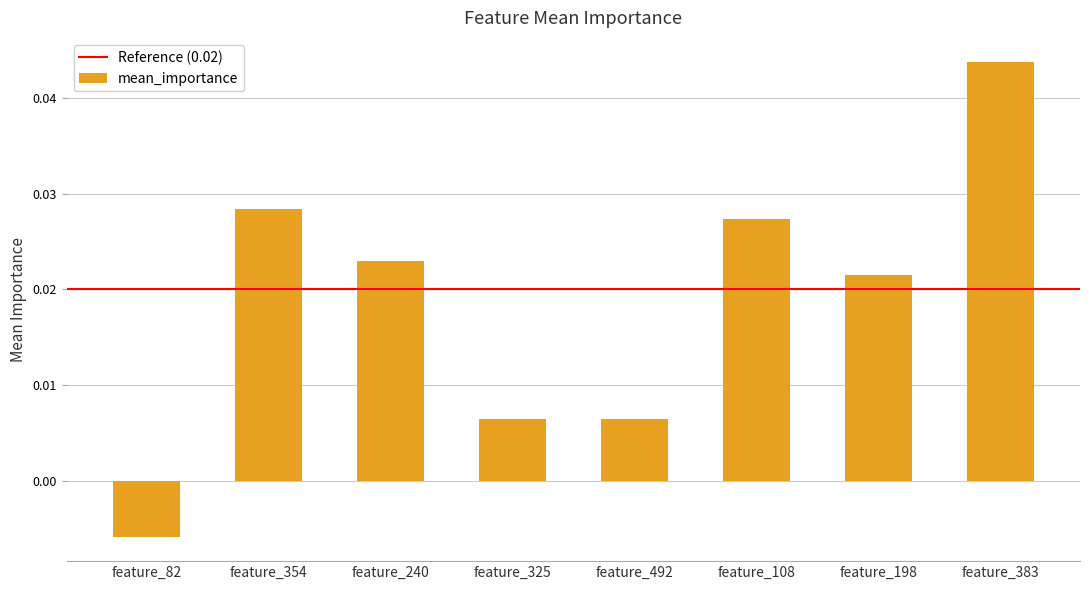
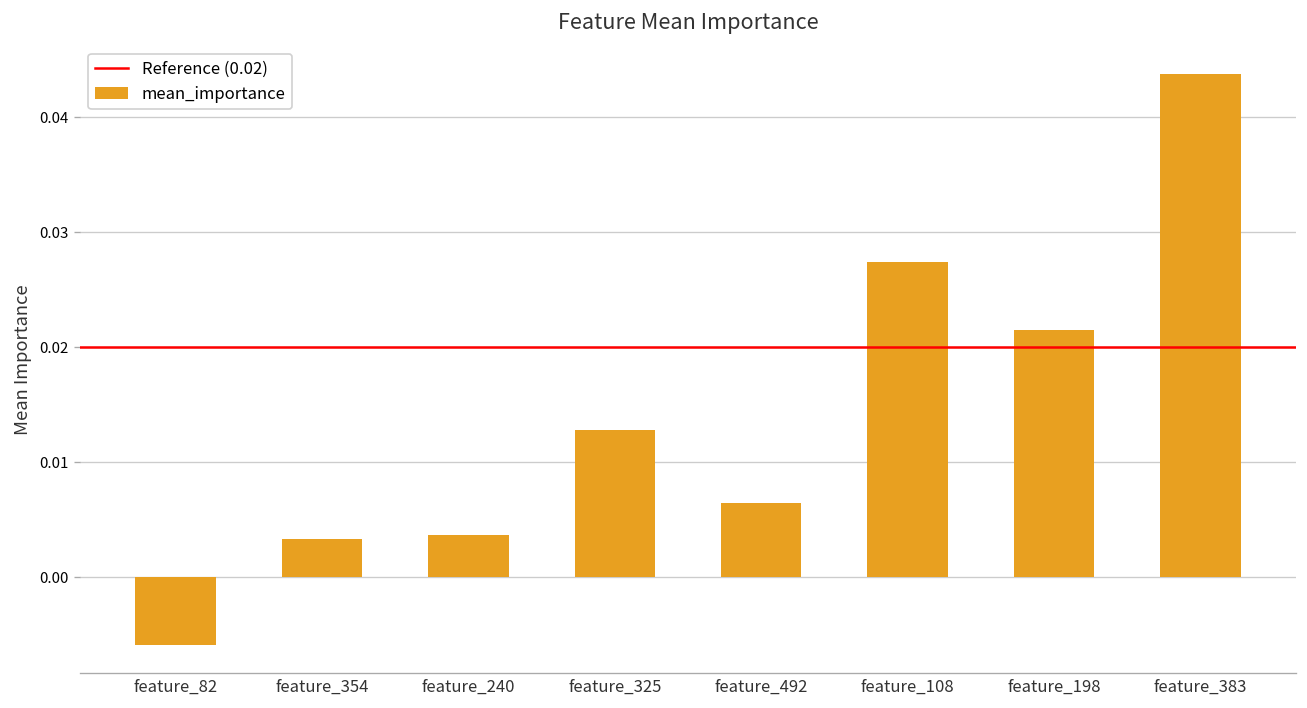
  {
    "feature_82": -0.006,
-   "feature_354": 0.028,
-   "feature_240": 0.023,
-   "feature_325": 0.006,
+   "feature_354": 0.003,
+   "feature_240": 0.004,
+   "feature_325": 0.013,
    "feature_492": 0.006,
    "feature_108": 0.027,
    "feature_198": 0.021,
    "feature_383": 0.044
  }
